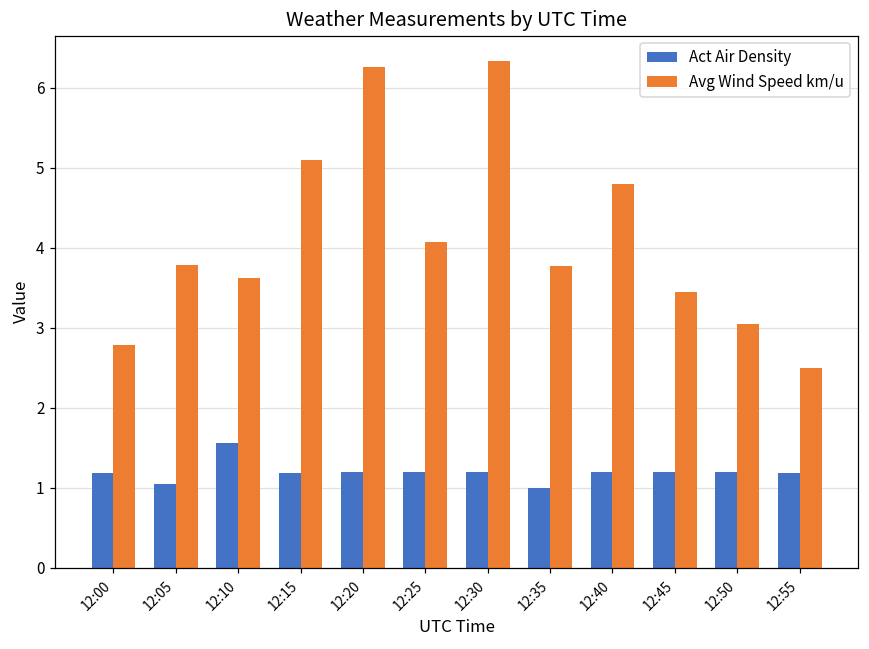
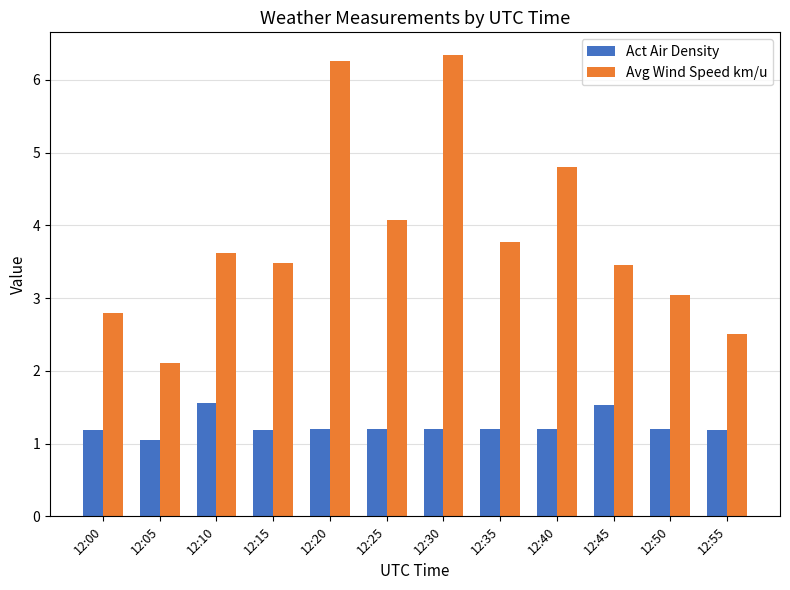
  {
    "Act Air Density": {
      "12:00": 1.2,
      "12:05": 1.0,
      "12:10": 1.6,
      "12:15": 1.2,
      "12:20": 1.2,
      "12:25": 1.2,
      "12:30": 1.2,
-     "12:35": 1.0,
+     "12:35": 1.2,
      "12:40": 1.2,
-     "12:45": 1.2,
+     "12:45": 1.5,
      "12:50": 1.2,
      "12:55": 1.2
    },
    "Avg Wind Speed km/u": {
      "12:00": 2.8,
-     "12:05": 3.8,
+     "12:05": 2.1,
      "12:10": 3.6,
-     "12:15": 5.1,
+     "12:15": 3.5,
      "12:20": 6.3,
      "12:25": 4.1,
      "12:30": 6.3,
      "12:35": 3.8,
      "12:40": 4.8,
      "12:45": 3.5,
      "12:50": 3.0,
      "12:55": 2.5
    }
  }
